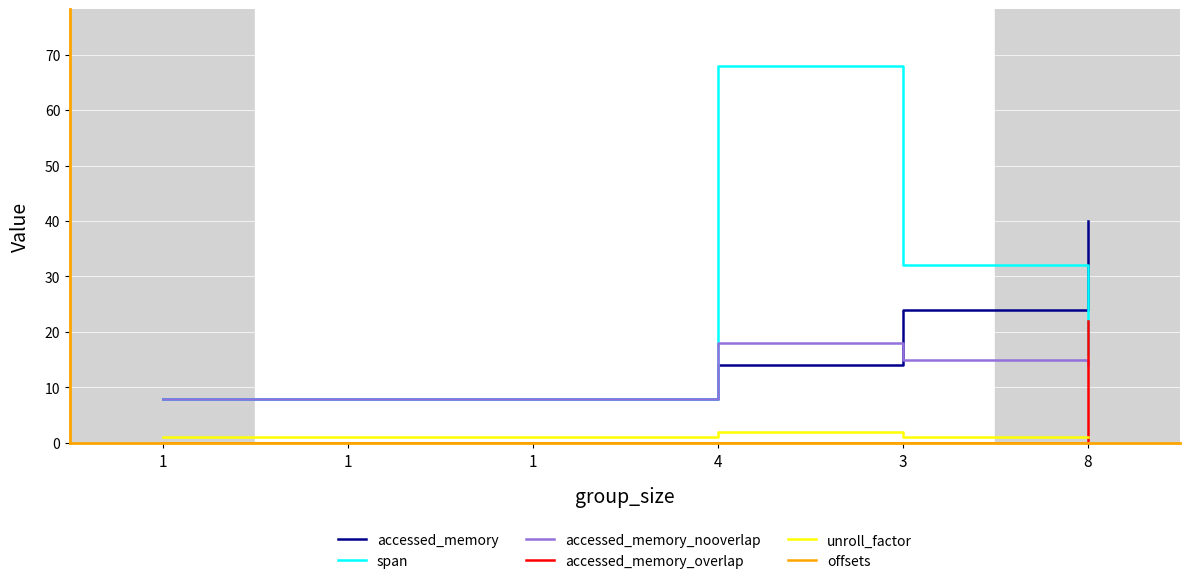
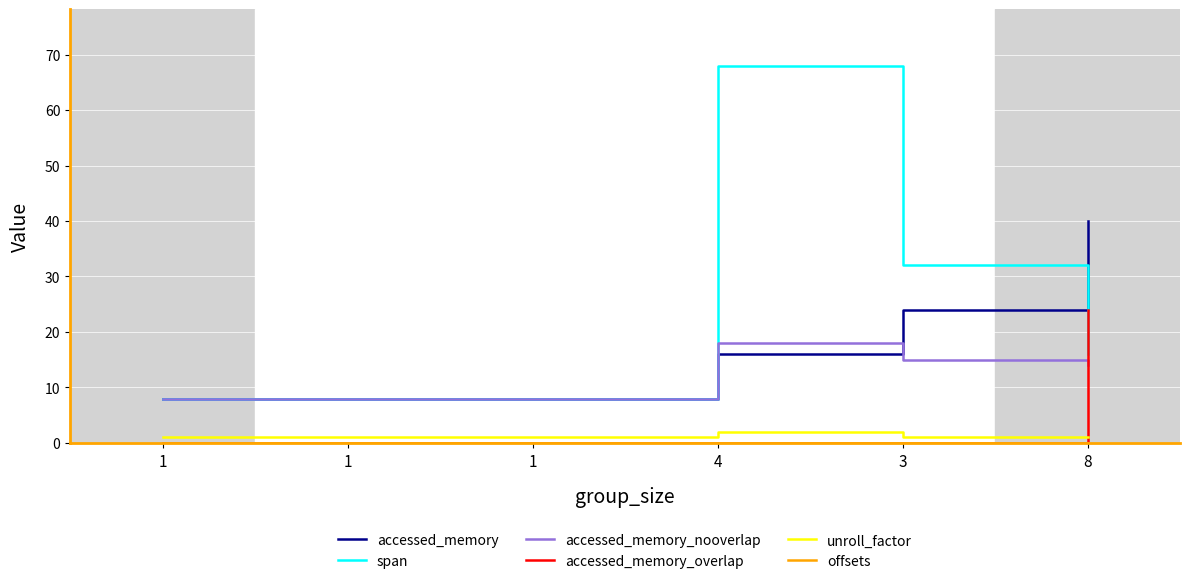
  {
    "accessed_memory": {
-     "4": 14,
+     "4": 16,
      "3": 24,
      "8": 40
    },
    "span": {
      "4": 68,
      "3": 32,
      "8": 16
    },
    "accessed_memory_nooverlap": {
      "4": 18,
      "3": 15,
      "8": 14
    },
    "accessed_memory_overlap": {
-     "8": 22
+     "8": 24
    },
    "unroll_factor": {
      "4": 2,
      "3": 1,
      "8": 1
    },
    "offsets": {
      "8": 0
    }
  }
